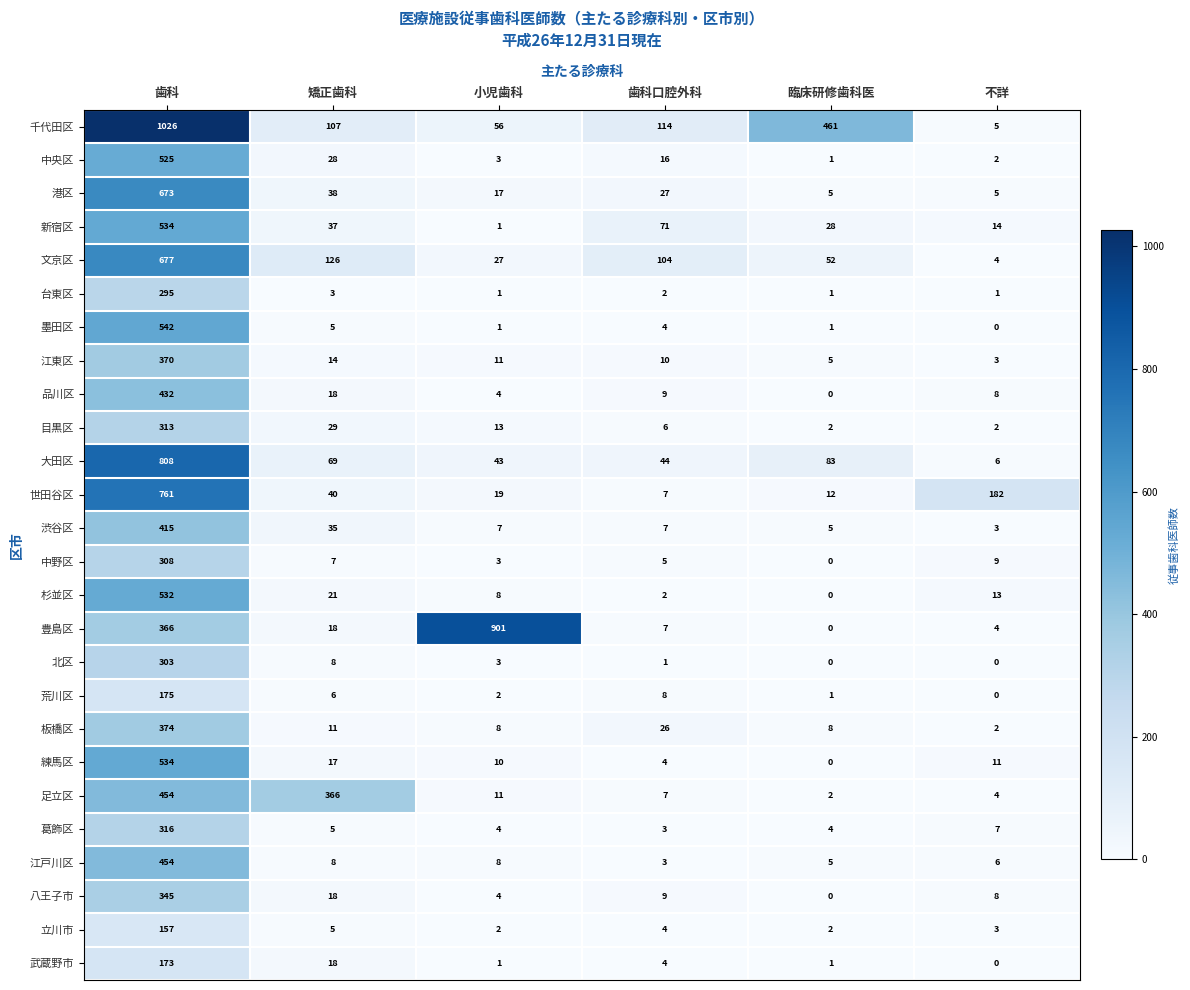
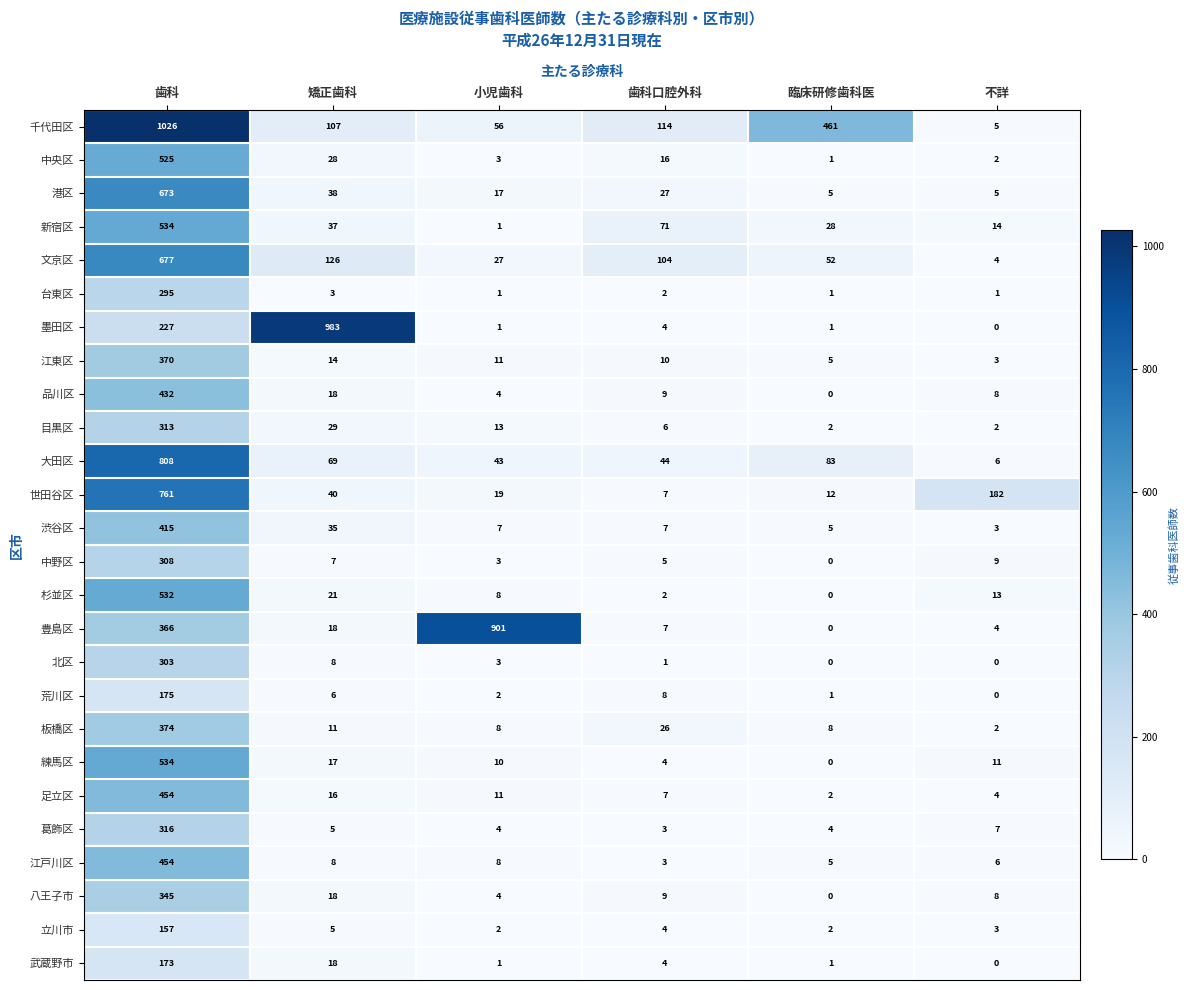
  {
    "千代田区": {
      "歯科": 1026,
      "矯正歯科": 107,
      "小児歯科": 56,
      "歯科口腔外科": 114,
      "臨床研修歯科医": 461,
      "不詳": 5
    },
    "中央区": {
      "歯科": 525,
      "矯正歯科": 28,
      "小児歯科": 3,
      "歯科口腔外科": 16,
      "臨床研修歯科医": 1,
      "不詳": 2
    },
    "港区": {
      "歯科": 673,
      "矯正歯科": 38,
      "小児歯科": 17,
      "歯科口腔外科": 27,
      "臨床研修歯科医": 5,
      "不詳": 5
    },
    "新宿区": {
      "歯科": 534,
      "矯正歯科": 37,
      "小児歯科": 1,
      "歯科口腔外科": 71,
      "臨床研修歯科医": 28,
      "不詳": 14
    },
    "文京区": {
      "歯科": 677,
      "矯正歯科": 126,
      "小児歯科": 27,
      "歯科口腔外科": 104,
      "臨床研修歯科医": 52,
      "不詳": 4
    },
    "台東区": {
      "歯科": 295,
      "矯正歯科": 3,
      "小児歯科": 1,
      "歯科口腔外科": 2,
      "臨床研修歯科医": 1,
      "不詳": 1
    },
    "墨田区": {
-     "歯科": 542,
-     "矯正歯科": 5,
+     "歯科": 227,
+     "矯正歯科": 983,
      "小児歯科": 1,
      "歯科口腔外科": 4,
      "臨床研修歯科医": 1,
      "不詳": 0
    },
    "江東区": {
      "歯科": 370,
      "矯正歯科": 14,
      "小児歯科": 11,
      "歯科口腔外科": 10,
      "臨床研修歯科医": 5,
      "不詳": 3
    },
    "品川区": {
      "歯科": 432,
      "矯正歯科": 18,
      "小児歯科": 4,
      "歯科口腔外科": 9,
      "臨床研修歯科医": 0,
      "不詳": 8
    },
    "目黒区": {
      "歯科": 313,
      "矯正歯科": 29,
      "小児歯科": 13,
      "歯科口腔外科": 6,
      "臨床研修歯科医": 2,
      "不詳": 2
    },
    "大田区": {
      "歯科": 808,
      "矯正歯科": 69,
      "小児歯科": 43,
      "歯科口腔外科": 44,
      "臨床研修歯科医": 83,
      "不詳": 6
    },
    "世田谷区": {
      "歯科": 761,
      "矯正歯科": 40,
      "小児歯科": 19,
      "歯科口腔外科": 7,
      "臨床研修歯科医": 12,
      "不詳": 182
    },
    "渋谷区": {
      "歯科": 415,
      "矯正歯科": 35,
      "小児歯科": 7,
      "歯科口腔外科": 7,
      "臨床研修歯科医": 5,
      "不詳": 3
    },
    "中野区": {
      "歯科": 308,
      "矯正歯科": 7,
      "小児歯科": 3,
      "歯科口腔外科": 5,
      "臨床研修歯科医": 0,
      "不詳": 9
    },
    "杉並区": {
      "歯科": 532,
      "矯正歯科": 21,
      "小児歯科": 8,
      "歯科口腔外科": 2,
      "臨床研修歯科医": 0,
      "不詳": 13
    },
    "豊島区": {
      "歯科": 366,
      "矯正歯科": 18,
      "小児歯科": 901,
      "歯科口腔外科": 7,
      "臨床研修歯科医": 0,
      "不詳": 4
    },
    "北区": {
      "歯科": 303,
      "矯正歯科": 8,
      "小児歯科": 3,
      "歯科口腔外科": 1,
      "臨床研修歯科医": 0,
      "不詳": 0
    },
    "荒川区": {
      "歯科": 175,
      "矯正歯科": 6,
      "小児歯科": 2,
      "歯科口腔外科": 8,
      "臨床研修歯科医": 1,
      "不詳": 0
    },
    "板橋区": {
      "歯科": 374,
      "矯正歯科": 11,
      "小児歯科": 8,
      "歯科口腔外科": 26,
      "臨床研修歯科医": 8,
      "不詳": 2
    },
    "練馬区": {
      "歯科": 534,
      "矯正歯科": 17,
      "小児歯科": 10,
      "歯科口腔外科": 4,
      "臨床研修歯科医": 0,
      "不詳": 11
    },
    "足立区": {
      "歯科": 454,
-     "矯正歯科": 366,
+     "矯正歯科": 16,
      "小児歯科": 11,
      "歯科口腔外科": 7,
      "臨床研修歯科医": 2,
      "不詳": 4
    },
    "葛飾区": {
      "歯科": 316,
      "矯正歯科": 5,
      "小児歯科": 4,
      "歯科口腔外科": 3,
      "臨床研修歯科医": 4,
      "不詳": 7
    },
    "江戸川区": {
      "歯科": 454,
      "矯正歯科": 8,
      "小児歯科": 8,
      "歯科口腔外科": 3,
      "臨床研修歯科医": 5,
      "不詳": 6
    },
    "八王子市": {
      "歯科": 345,
      "矯正歯科": 18,
      "小児歯科": 4,
      "歯科口腔外科": 9,
      "臨床研修歯科医": 0,
      "不詳": 8
    },
    "立川市": {
      "歯科": 157,
      "矯正歯科": 5,
      "小児歯科": 2,
      "歯科口腔外科": 4,
      "臨床研修歯科医": 2,
      "不詳": 3
    },
    "武蔵野市": {
      "歯科": 173,
      "矯正歯科": 18,
      "小児歯科": 1,
      "歯科口腔外科": 4,
      "臨床研修歯科医": 1,
      "不詳": 0
    }
  }
